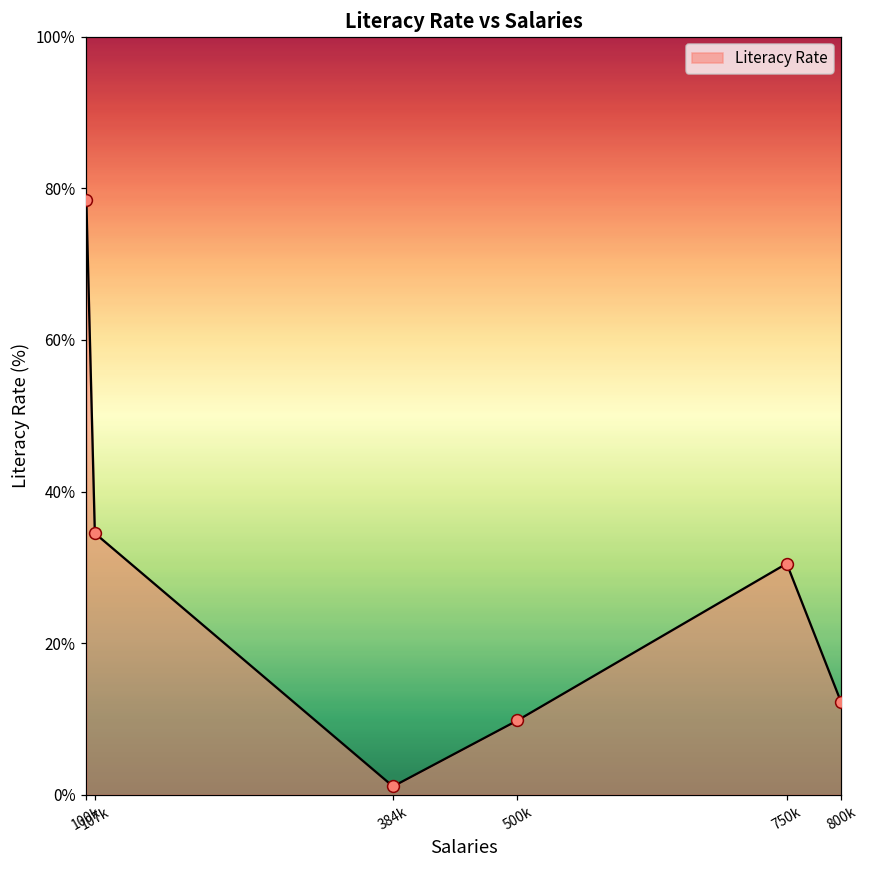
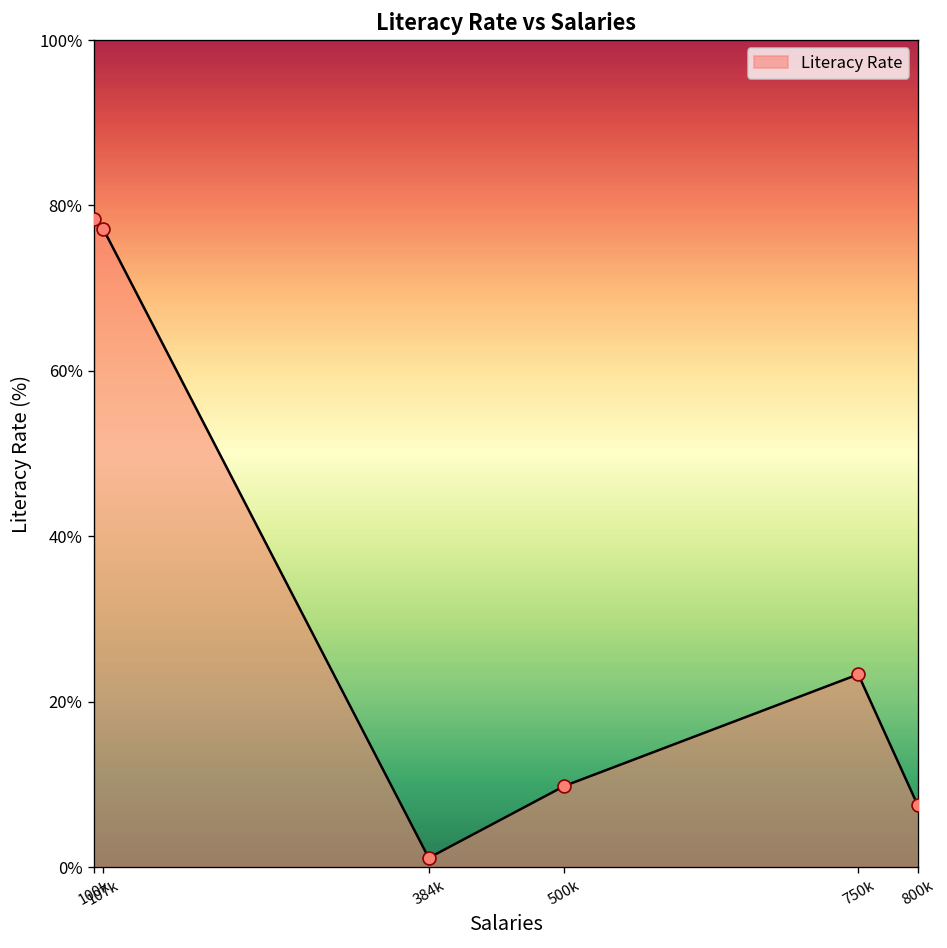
  {
    "100k": "78%",
-   "107k": "35%",
+   "107k": "77%",
    "384k": "1%",
    "500k": "10%",
-   "750k": "31%",
-   "800k": "12%"
+   "750k": "23%",
+   "800k": "8%"
  }
